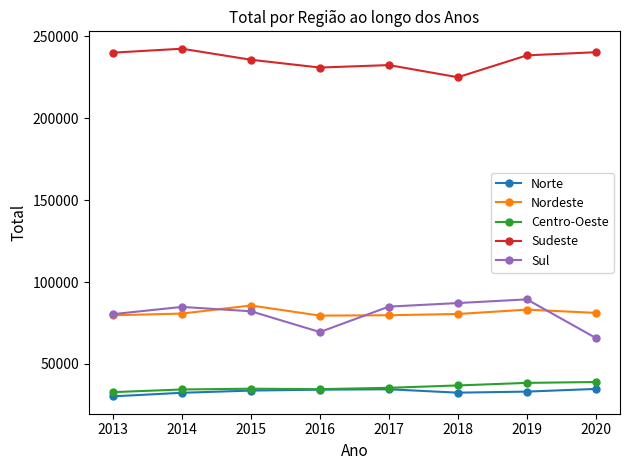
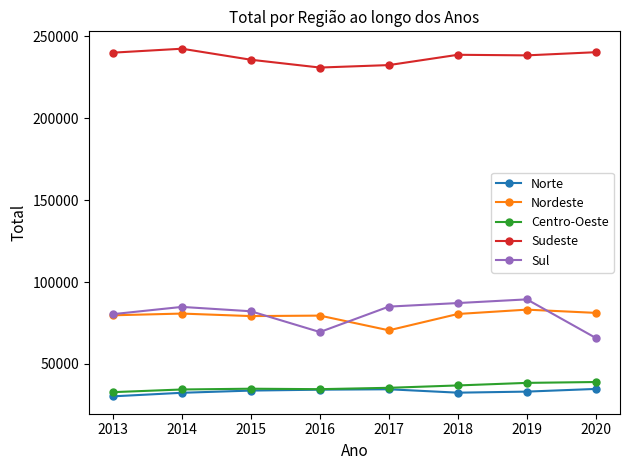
  {
    "Norte": {
      "2013": 30000,
      "2014": 32000,
      "2018": 32000,
      "2019": 33000,
      "2020": 35000
    },
    "Nordeste": {
      "2014": 81000,
-     "2015": 86000,
+     "2015": 79000,
      "2016": 80000,
-     "2017": 80000,
+     "2017": 71000,
      "2018": 80000,
      "2019": 83000,
      "2020": 81000
    },
    "Centro-Oeste": {
      "2013": 33000,
      "2014": 34000,
      "2018": 37000,
      "2019": 38000,
      "2020": 39000
    },
    "Sudeste": {
      "2013": 240000,
      "2014": 243000,
      "2015": 236000,
      "2016": 231000,
      "2017": 233000,
-     "2018": 225000,
+     "2018": 239000,
      "2019": 238000,
      "2020": 240000
    },
    "Sul": {
      "2014": 85000,
      "2015": 82000,
      "2016": 69000,
      "2017": 85000,
      "2018": 87000,
      "2019": 89000,
      "2020": 66000
    }
  }
